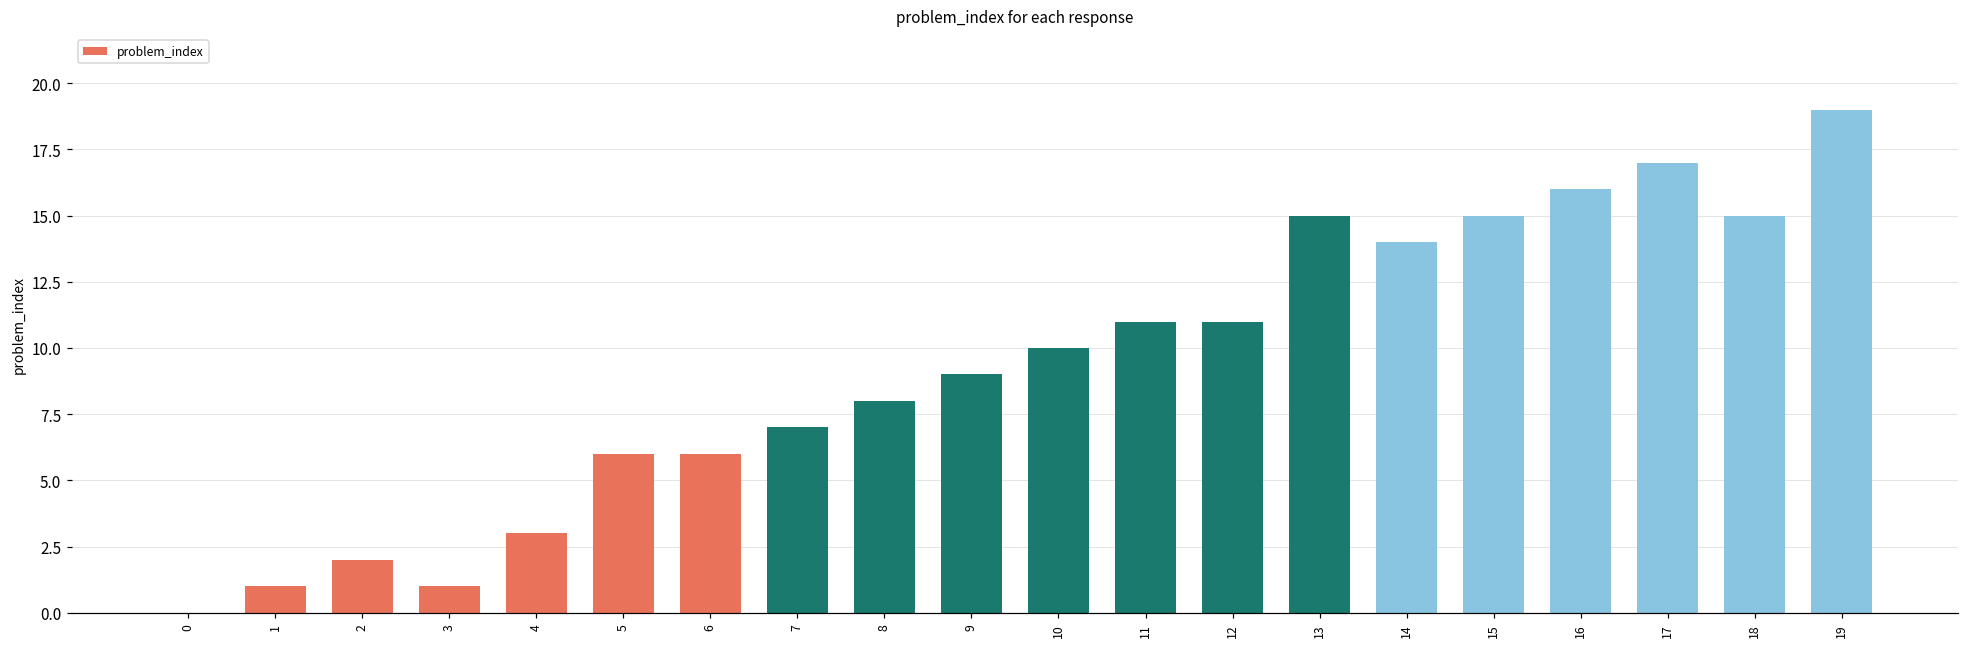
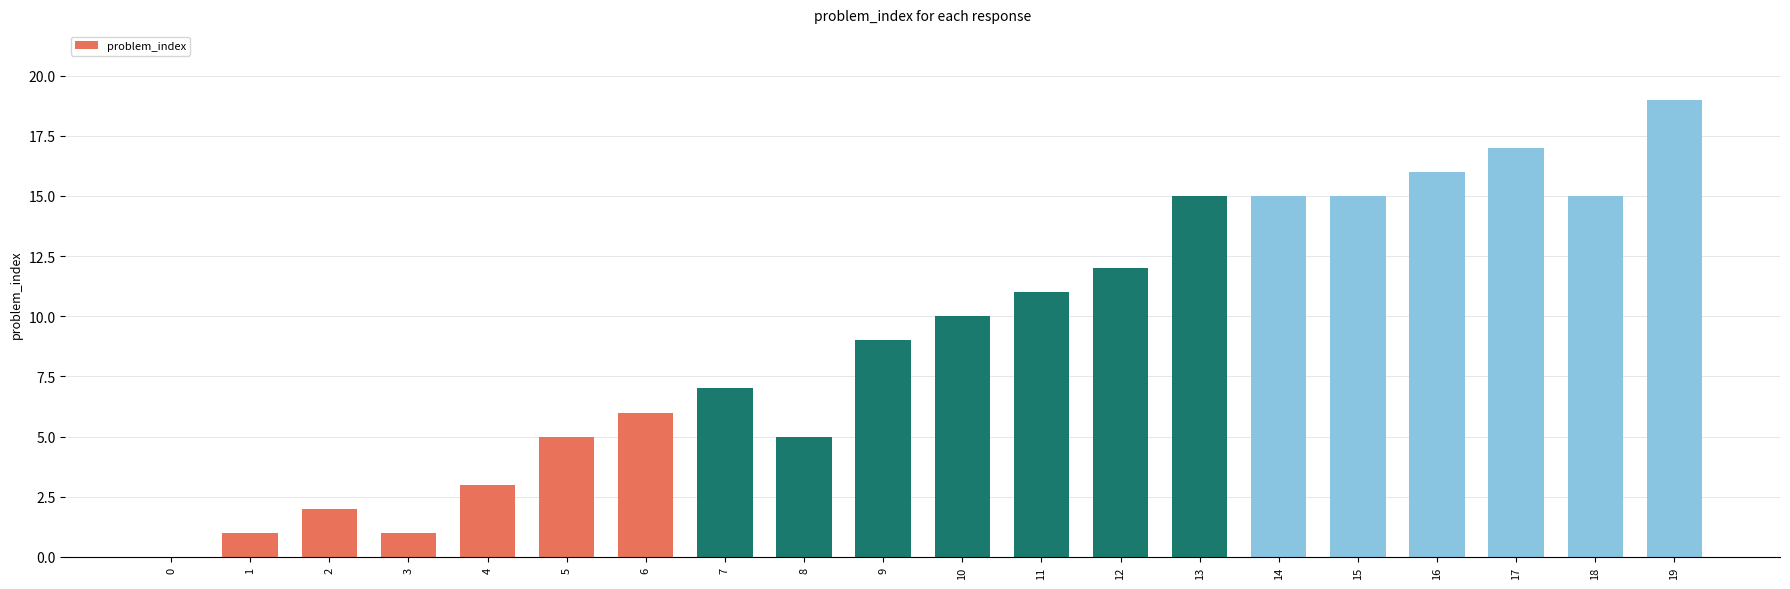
  {
    "0": 0,
    "1": 1,
    "2": 2,
    "3": 1,
    "4": 3,
-   "5": 6,
+   "5": 5,
    "6": 6,
    "7": 7,
-   "8": 8,
+   "8": 5,
    "9": 9,
    "10": 10,
    "11": 11,
-   "12": 11,
+   "12": 12,
    "13": 15,
-   "14": 14,
+   "14": 15,
    "15": 15,
    "16": 16,
    "17": 17,
    "18": 15,
    "19": 19
  }
